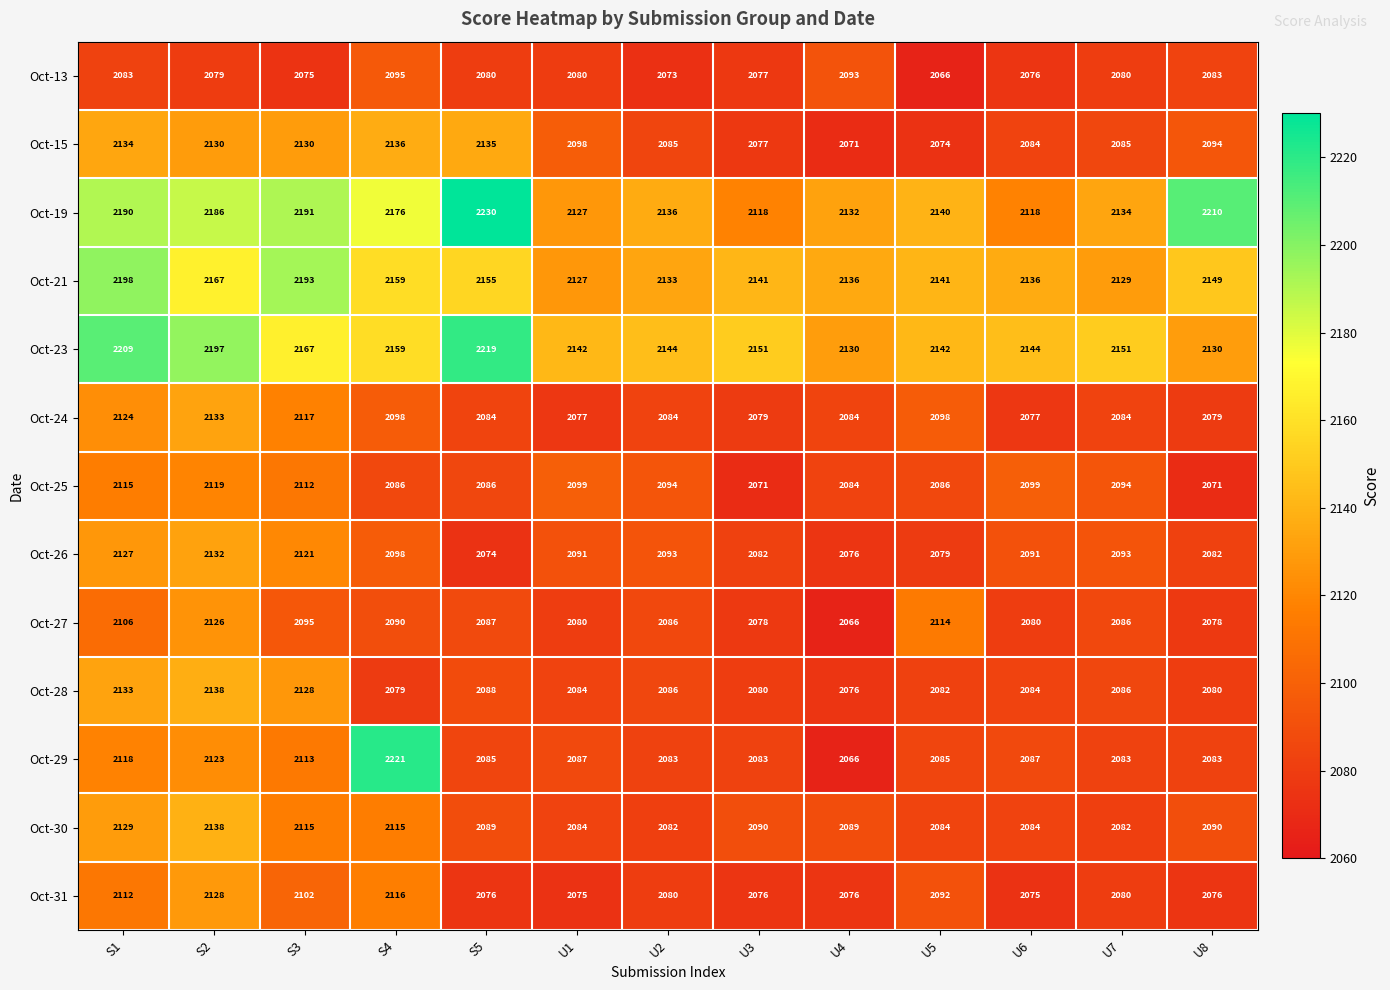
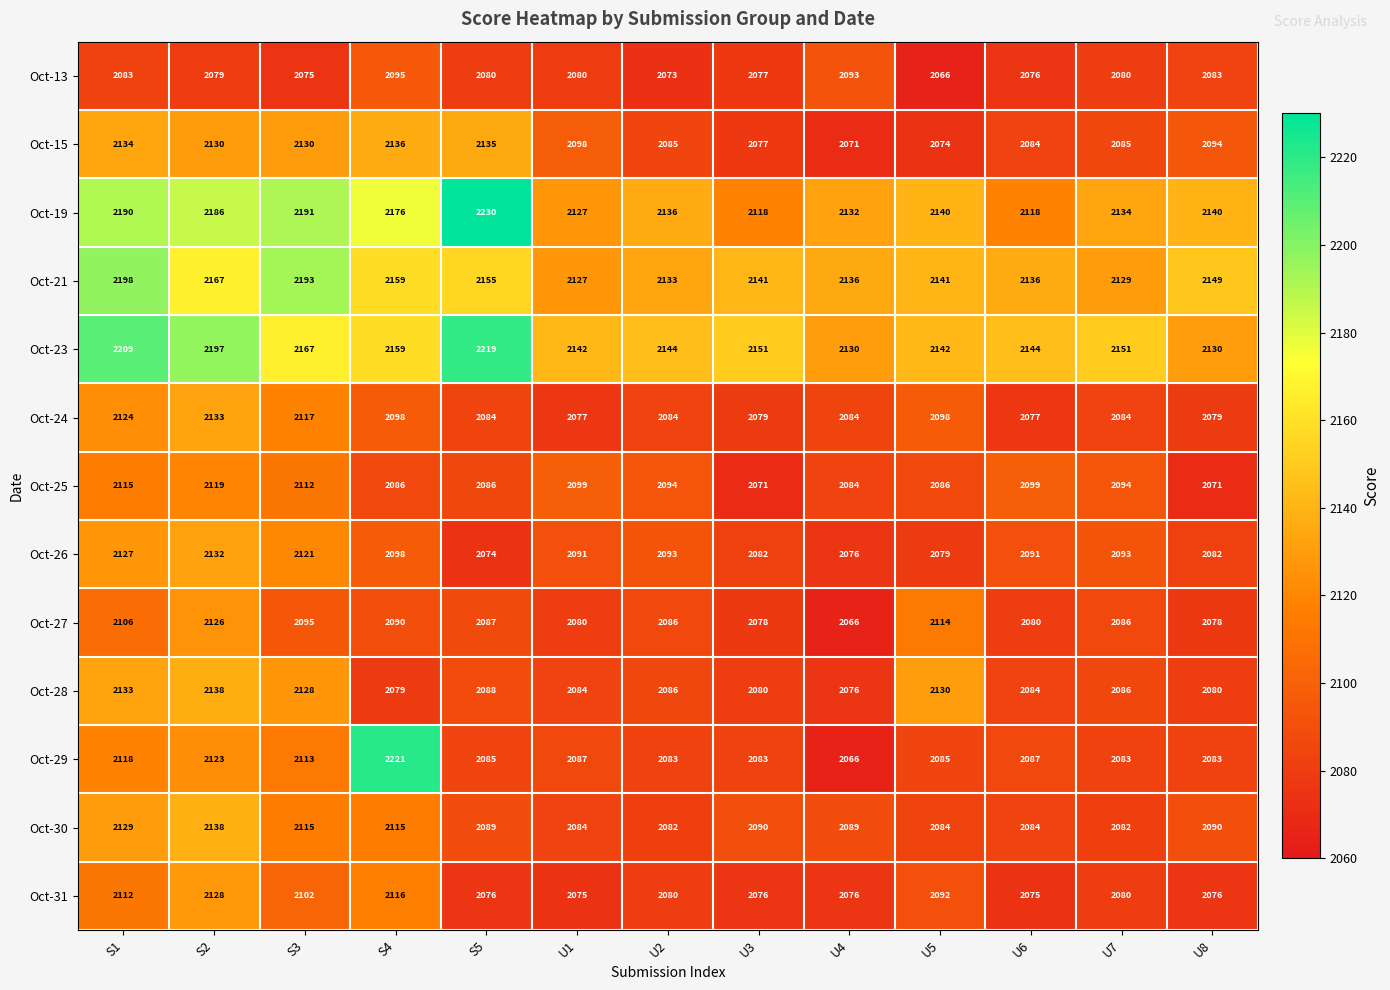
  {
    "Oct-13": {
      "S1": 2083,
      "S2": 2079,
      "S3": 2075,
      "S4": 2095,
      "S5": 2080,
      "U1": 2080,
      "U2": 2073,
      "U3": 2077,
      "U4": 2093,
      "U5": 2066,
      "U6": 2076,
      "U7": 2080,
      "U8": 2083
    },
    "Oct-15": {
      "S1": 2134,
      "S2": 2130,
      "S3": 2130,
      "S4": 2136,
      "S5": 2135,
      "U1": 2098,
      "U2": 2085,
      "U3": 2077,
      "U4": 2071,
      "U5": 2074,
      "U6": 2084,
      "U7": 2085,
      "U8": 2094
    },
    "Oct-19": {
      "S1": 2190,
      "S2": 2186,
      "S3": 2191,
      "S4": 2176,
      "S5": 2230,
      "U1": 2127,
      "U2": 2136,
      "U3": 2118,
      "U4": 2132,
      "U5": 2140,
      "U6": 2118,
      "U7": 2134,
-     "U8": 2210
+     "U8": 2140
    },
    "Oct-21": {
      "S1": 2198,
      "S2": 2167,
      "S3": 2193,
      "S4": 2159,
      "S5": 2155,
      "U1": 2127,
      "U2": 2133,
      "U3": 2141,
      "U4": 2136,
      "U5": 2141,
      "U6": 2136,
      "U7": 2129,
      "U8": 2149
    },
    "Oct-23": {
      "S1": 2209,
      "S2": 2197,
      "S3": 2167,
      "S4": 2159,
      "S5": 2219,
      "U1": 2142,
      "U2": 2144,
      "U3": 2151,
      "U4": 2130,
      "U5": 2142,
      "U6": 2144,
      "U7": 2151,
      "U8": 2130
    },
    "Oct-24": {
      "S1": 2124,
      "S2": 2133,
      "S3": 2117,
      "S4": 2098,
      "S5": 2084,
      "U1": 2077,
      "U2": 2084,
      "U3": 2079,
      "U4": 2084,
      "U5": 2098,
      "U6": 2077,
      "U7": 2084,
      "U8": 2079
    },
    "Oct-25": {
      "S1": 2115,
      "S2": 2119,
      "S3": 2112,
      "S4": 2086,
      "S5": 2086,
      "U1": 2099,
      "U2": 2094,
      "U3": 2071,
      "U4": 2084,
      "U5": 2086,
      "U6": 2099,
      "U7": 2094,
      "U8": 2071
    },
    "Oct-26": {
      "S1": 2127,
      "S2": 2132,
      "S3": 2121,
      "S4": 2098,
      "S5": 2074,
      "U1": 2091,
      "U2": 2093,
      "U3": 2082,
      "U4": 2076,
      "U5": 2079,
      "U6": 2091,
      "U7": 2093,
      "U8": 2082
    },
    "Oct-27": {
      "S1": 2106,
      "S2": 2126,
      "S3": 2095,
      "S4": 2090,
      "S5": 2087,
      "U1": 2080,
      "U2": 2086,
      "U3": 2078,
      "U4": 2066,
      "U5": 2114,
      "U6": 2080,
      "U7": 2086,
      "U8": 2078
    },
    "Oct-28": {
      "S1": 2133,
      "S2": 2138,
      "S3": 2128,
      "S4": 2079,
      "S5": 2088,
      "U1": 2084,
      "U2": 2086,
      "U3": 2080,
      "U4": 2076,
-     "U5": 2082,
+     "U5": 2130,
      "U6": 2084,
      "U7": 2086,
      "U8": 2080
    },
    "Oct-29": {
      "S1": 2118,
      "S2": 2123,
      "S3": 2113,
      "S4": 2221,
      "S5": 2085,
      "U1": 2087,
      "U2": 2083,
      "U3": 2083,
      "U4": 2066,
      "U5": 2085,
      "U6": 2087,
      "U7": 2083,
      "U8": 2083
    },
    "Oct-30": {
      "S1": 2129,
      "S2": 2138,
      "S3": 2115,
      "S4": 2115,
      "S5": 2089,
      "U1": 2084,
      "U2": 2082,
      "U3": 2090,
      "U4": 2089,
      "U5": 2084,
      "U6": 2084,
      "U7": 2082,
      "U8": 2090
    },
    "Oct-31": {
      "S1": 2112,
      "S2": 2128,
      "S3": 2102,
      "S4": 2116,
      "S5": 2076,
      "U1": 2075,
      "U2": 2080,
      "U3": 2076,
      "U4": 2076,
      "U5": 2092,
      "U6": 2075,
      "U7": 2080,
      "U8": 2076
    }
  }
